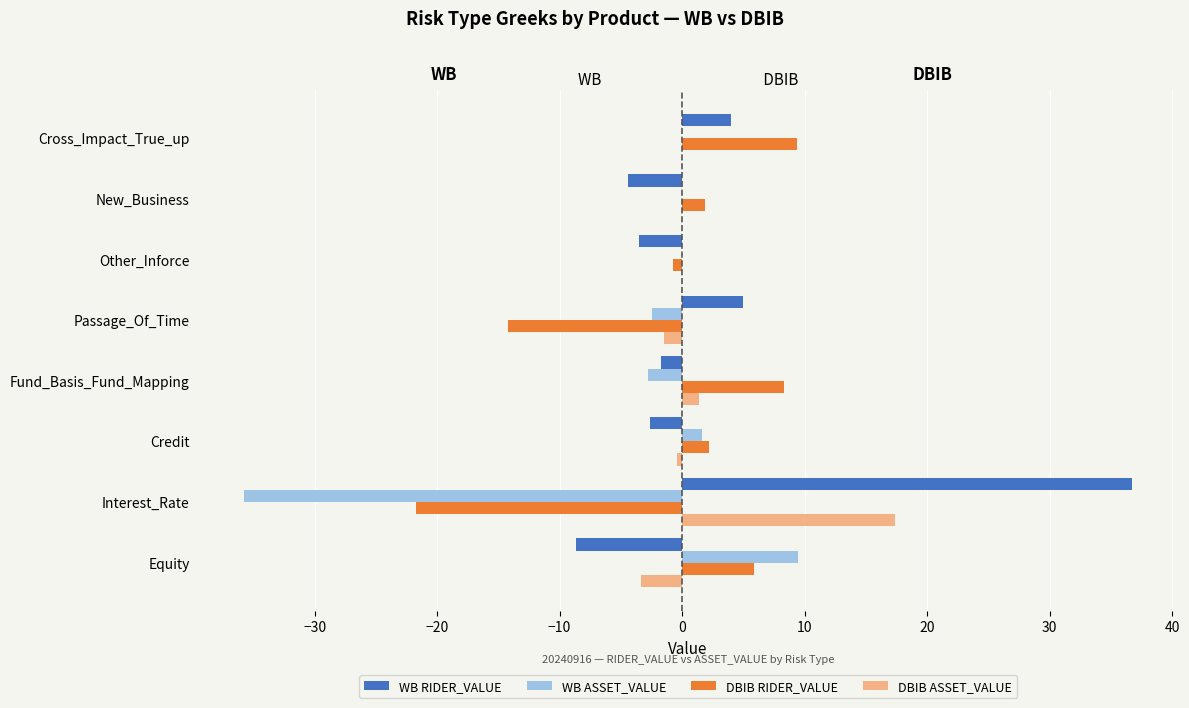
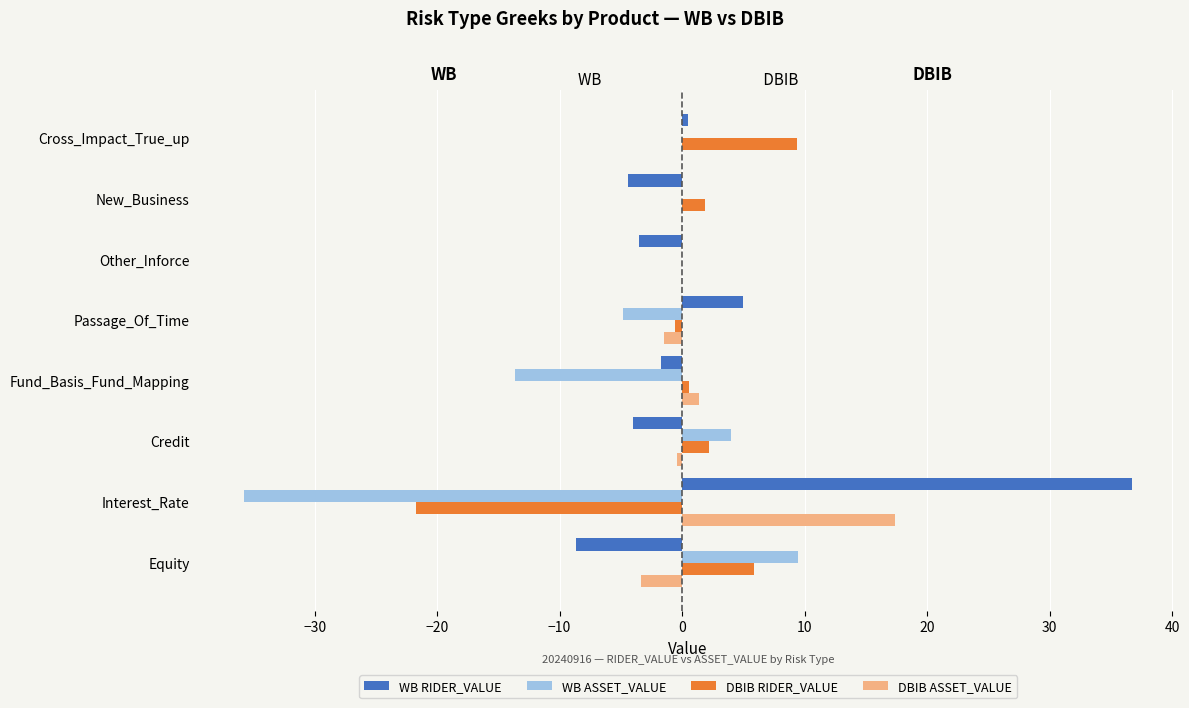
  {
    "WB RIDER_VALUE": {
-     "Cross_Impact_True_up": 4.0,
+     "Cross_Impact_True_up": 0.5,
      "New_Business": -4.4,
      "Other_Inforce": -3.5,
      "Passage_Of_Time": 4.9,
      "Fund_Basis_Fund_Mapping": -1.7,
-     "Credit": -2.6,
+     "Credit": -4.0,
      "Interest_Rate": 36.8,
      "Equity": -8.7
    },
    "WB ASSET_VALUE": {
      "New_Business": 0.0,
      "Other_Inforce": 0.0,
-     "Passage_Of_Time": -2.5,
-     "Fund_Basis_Fund_Mapping": -2.8,
-     "Credit": 1.6,
+     "Passage_Of_Time": -4.8,
+     "Fund_Basis_Fund_Mapping": -13.6,
+     "Credit": 4.0,
      "Interest_Rate": -35.8,
      "Equity": 9.5
    },
    "DBIB RIDER_VALUE": {
      "Cross_Impact_True_up": 9.4,
      "New_Business": 1.9,
-     "Other_Inforce": -0.7,
-     "Passage_Of_Time": -14.2,
-     "Fund_Basis_Fund_Mapping": 8.4,
+     "Other_Inforce": 0.0,
+     "Passage_Of_Time": -0.6,
+     "Fund_Basis_Fund_Mapping": 0.5,
      "Credit": 2.2,
      "Interest_Rate": -21.7,
      "Equity": 5.9
    },
    "DBIB ASSET_VALUE": {
      "New_Business": 0.0,
      "Other_Inforce": 0.0,
      "Passage_Of_Time": -1.5,
      "Fund_Basis_Fund_Mapping": 1.4,
      "Credit": -0.4,
      "Interest_Rate": 17.3,
      "Equity": -3.4
    }
  }
